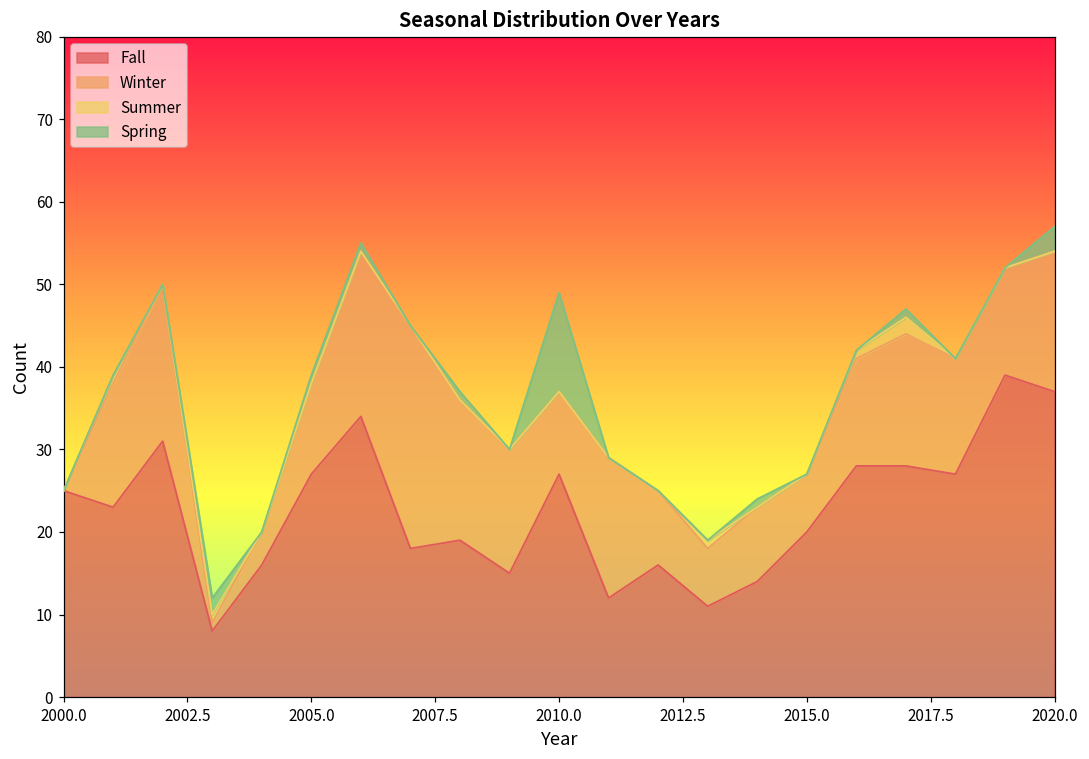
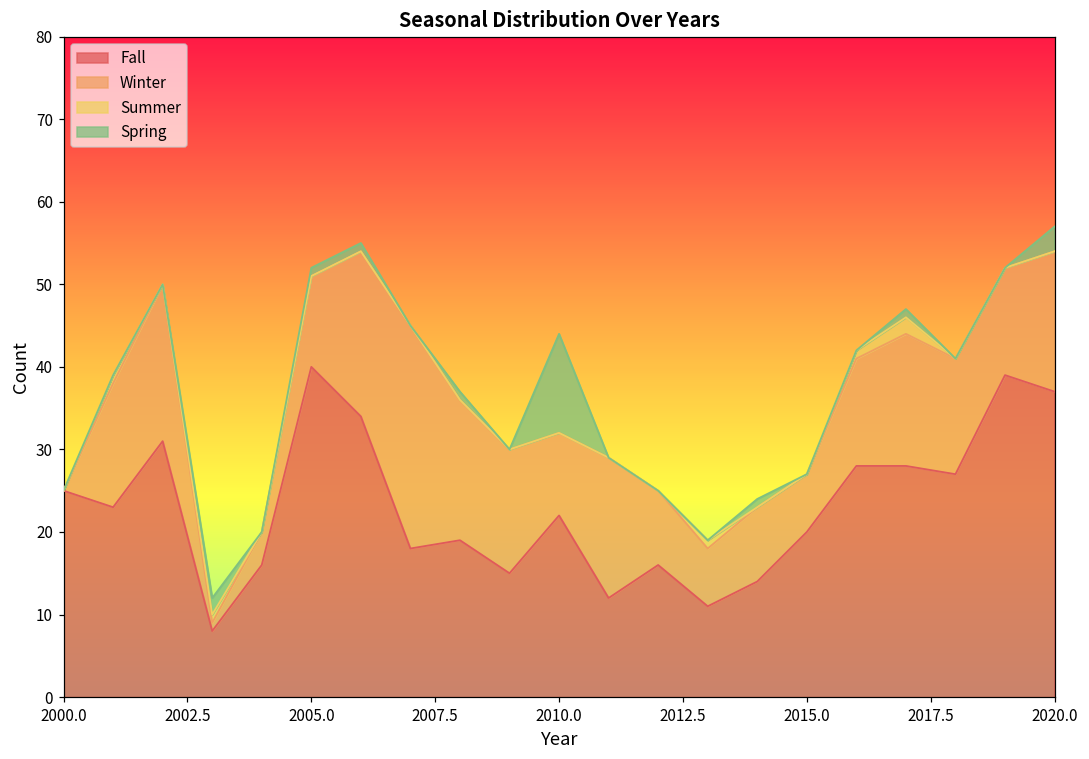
  {
    "Fall": {
-     "2005.0": 27,
-     "2010.0": 27,
+     "2005.0": 40,
+     "2010.0": 22,
      "2015.0": 20,
      "2020.0": 37
    },
    "Spring": {
      "2005.0": 1,
      "2010.0": 12,
      "2020.0": 3
    }
  }
